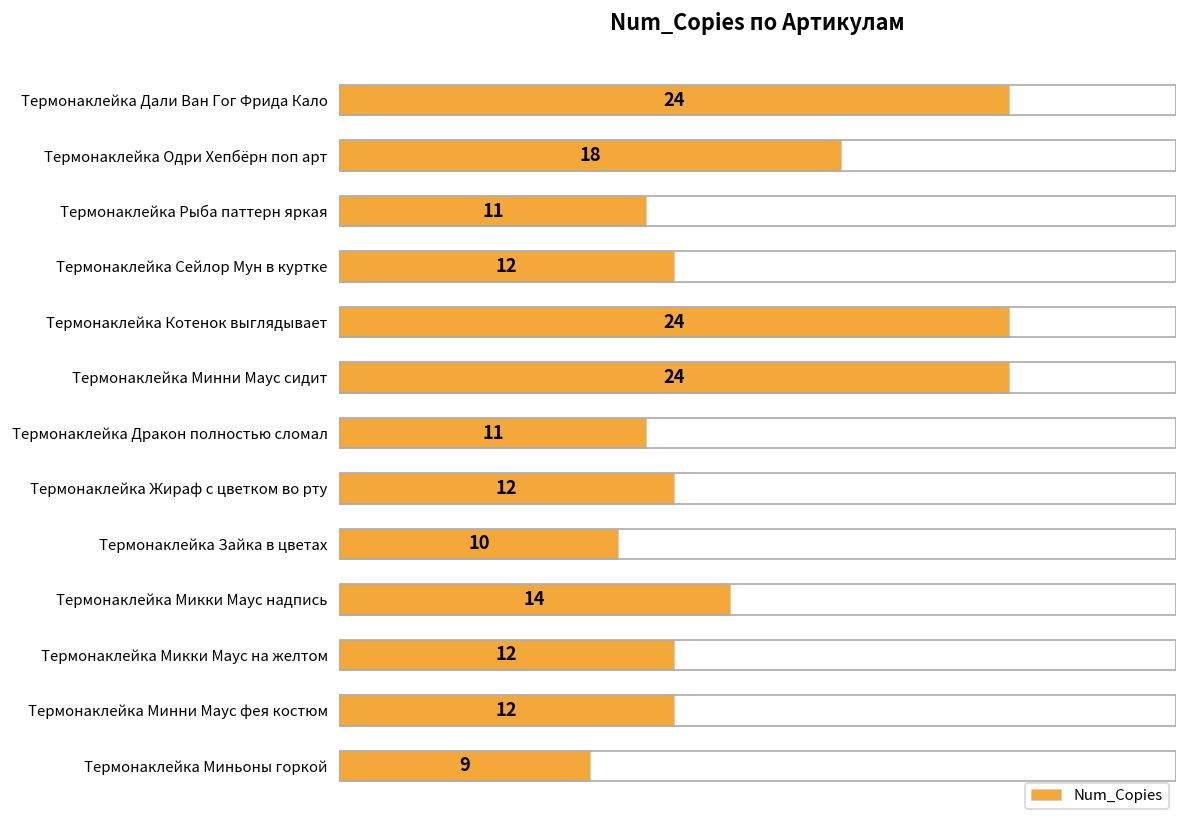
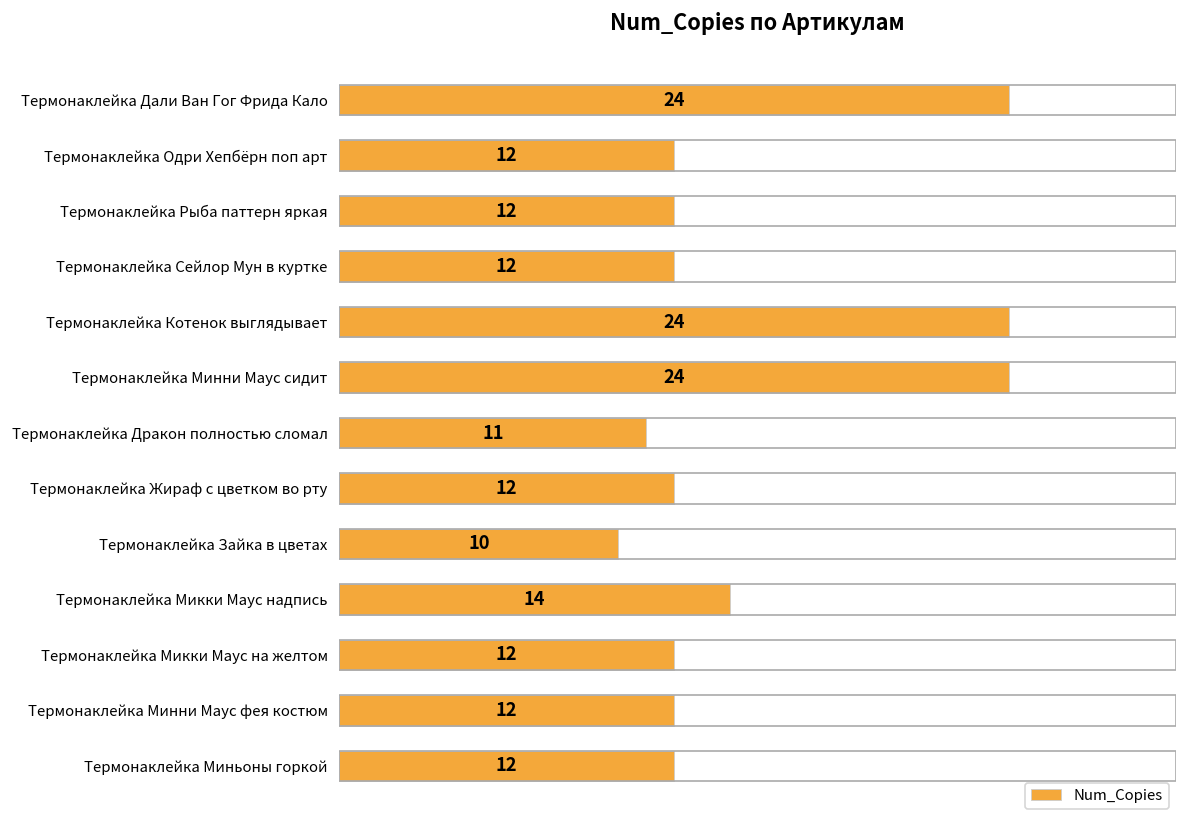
  {
    "Термонаклейка Дали Ван Гог Фрида Кало": 24,
-   "Термонаклейка Одри Хепбёрн поп арт": 18,
-   "Термонаклейка Рыба паттерн яркая": 11,
+   "Термонаклейка Одри Хепбёрн поп арт": 12,
+   "Термонаклейка Рыба паттерн яркая": 12,
    "Термонаклейка Сейлор Мун в куртке": 12,
    "Термонаклейка Котенок выглядывает": 24,
    "Термонаклейка Минни Маус сидит": 24,
    "Термонаклейка Дракон полностью сломал": 11,
    "Термонаклейка Жираф с цветком во рту": 12,
    "Термонаклейка Зайка в цветах": 10,
    "Термонаклейка Микки Маус надпись": 14,
    "Термонаклейка Микки Маус на желтом": 12,
    "Термонаклейка Минни Маус фея костюм": 12,
-   "Термонаклейка Миньоны горкой": 9
+   "Термонаклейка Миньоны горкой": 12
  }
